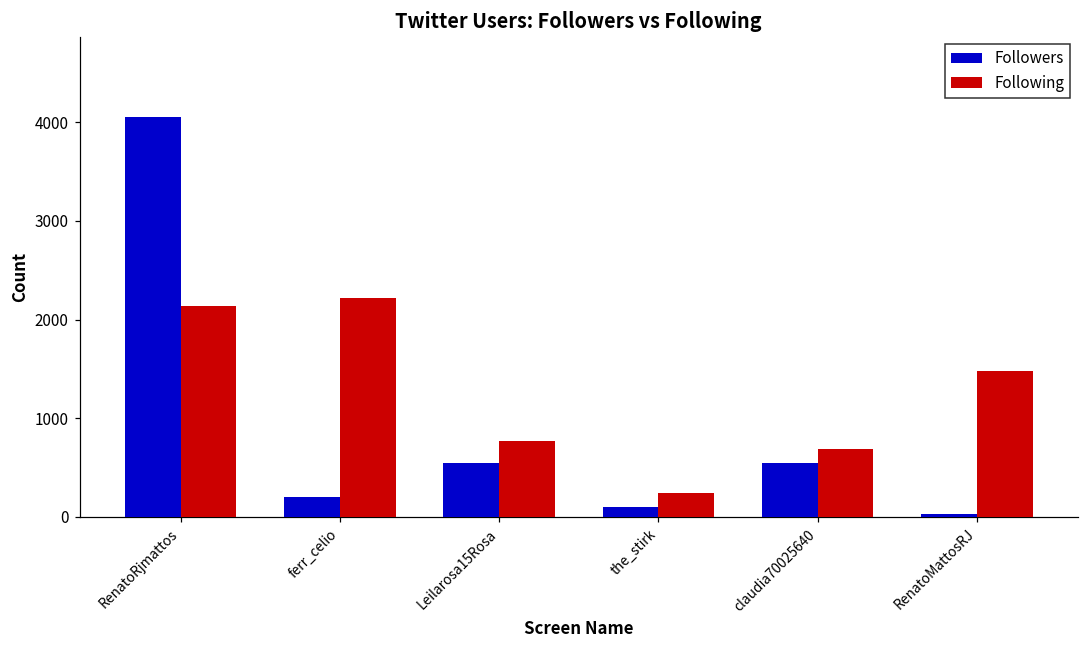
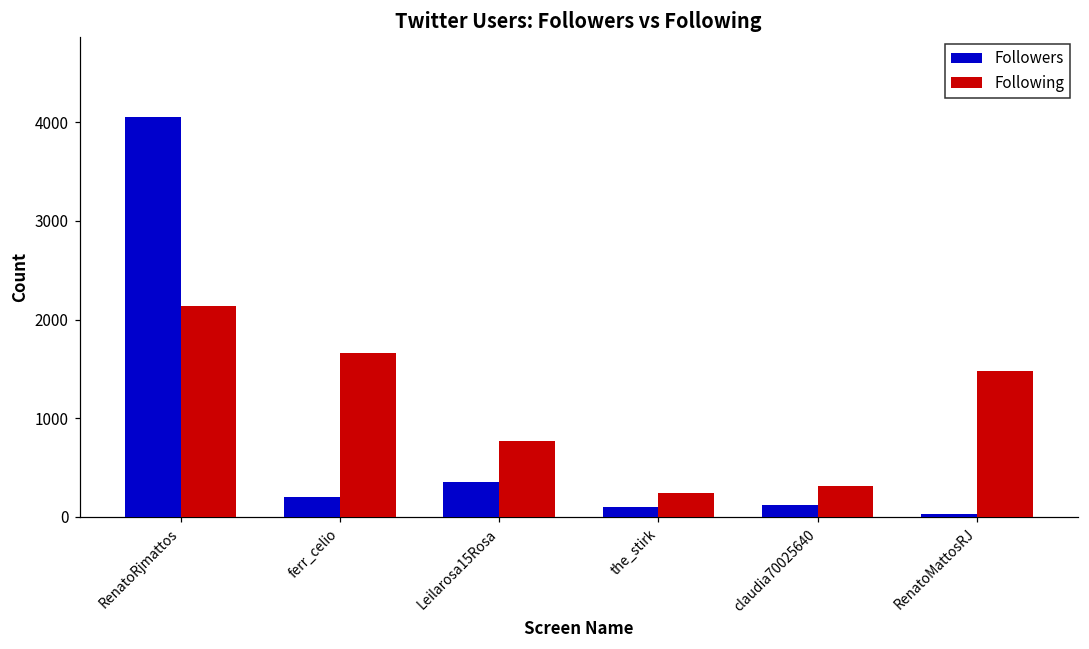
  {
    "Followers": {
      "RenatoRjmattos": 4100,
      "ferr_celio": 200,
-     "Leilarosa15Rosa": 500,
+     "Leilarosa15Rosa": 400,
      "the_stirk": 100,
-     "claudia70025640": 500
+     "claudia70025640": 100
    },
    "Following": {
      "RenatoRjmattos": 2100,
-     "ferr_celio": 2200,
+     "ferr_celio": 1700,
      "Leilarosa15Rosa": 800,
      "the_stirk": 200,
-     "claudia70025640": 700,
+     "claudia70025640": 300,
      "RenatoMattosRJ": 1500
    }
  }
